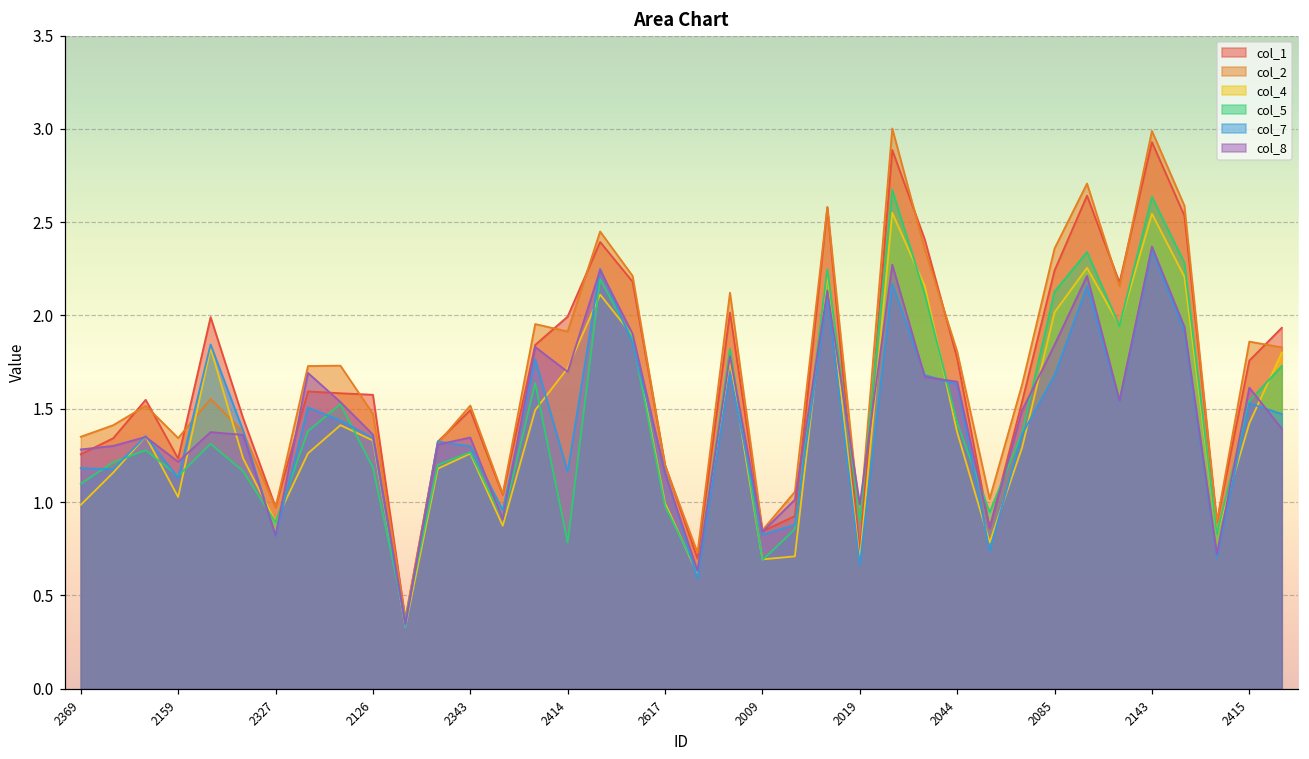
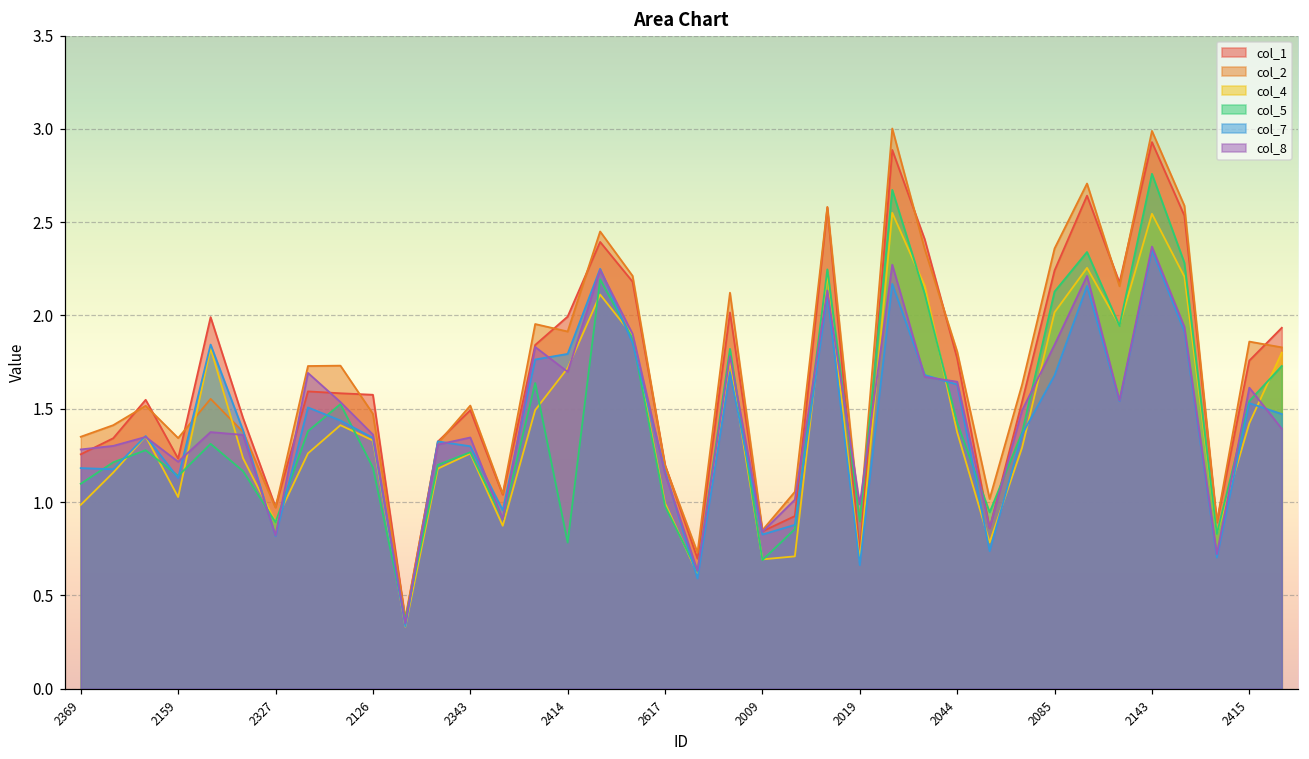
  {
    "col_5": {
      "2369": 1.10,
      "2126": 1.19,
      "2414": 0.78,
      "2617": 0.98,
      "2044": 1.43,
      "2085": 2.13,
-     "2143": 2.64
+     "2143": 2.76
    },
    "col_7": {
      "2369": 1.18,
      "2343": 1.30,
-     "2414": 1.16,
+     "2414": 1.79,
      "2019": 0.66,
      "2044": 1.63,
      "2085": 1.68,
      "2143": 2.35
    },
    "col_8": {
      "2369": 1.28,
      "2159": 1.22,
      "2126": 1.36,
      "2343": 1.35,
      "2414": 1.70,
      "2019": 0.99,
      "2044": 1.65,
      "2085": 1.84,
      "2143": 2.37,
      "2415": 1.61
    }
  }
